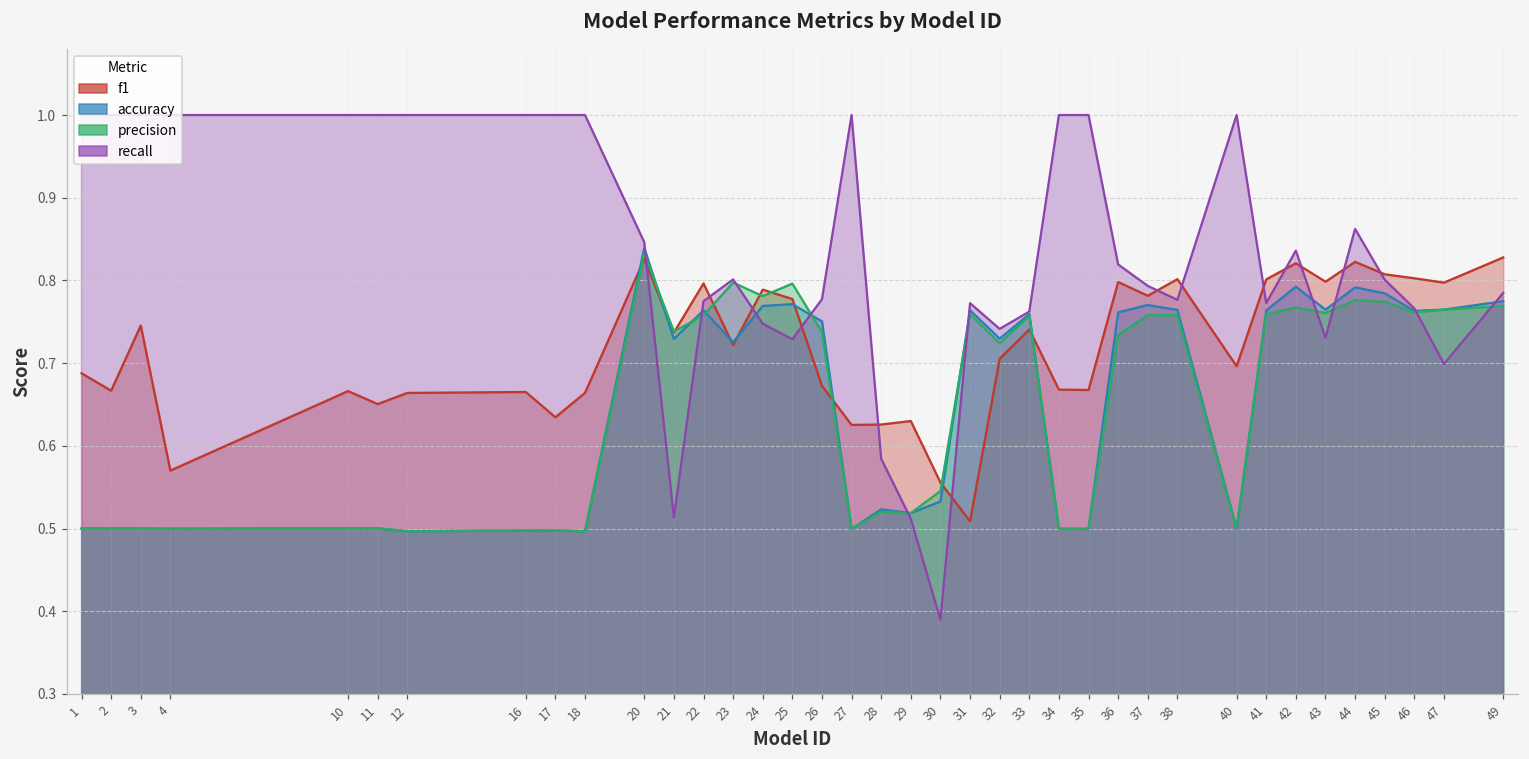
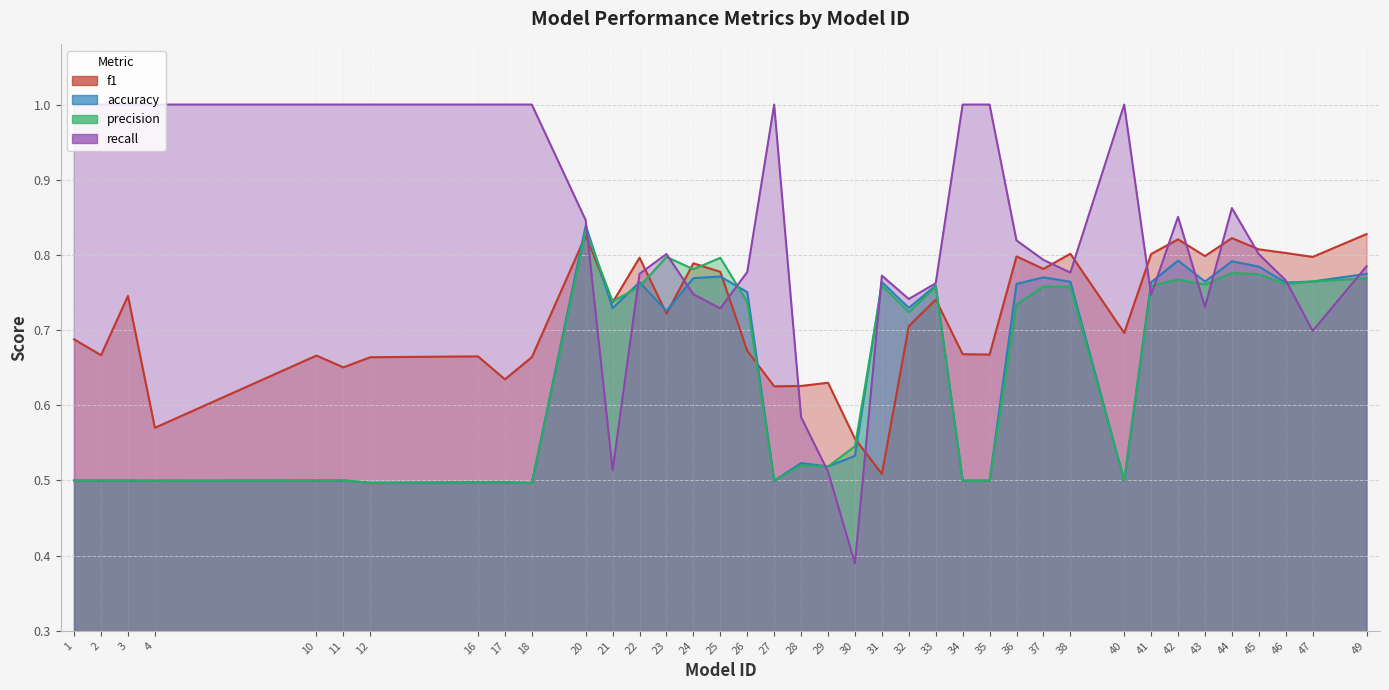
  {
    "f1": {
      "1": 0.69,
      "2": 0.67,
      "3": 0.75,
      "4": 0.57,
      "10": 0.67,
      "11": 0.65,
      "12": 0.66,
      "16": 0.67,
      "17": 0.63,
      "18": 0.66,
      "20": 0.83,
      "22": 0.80,
      "23": 0.72,
      "24": 0.79,
      "25": 0.78,
      "26": 0.67,
      "27": 0.63,
      "28": 0.63,
      "29": 0.63,
      "30": 0.56,
      "31": 0.51,
      "32": 0.71,
      "33": 0.74,
      "34": 0.67,
      "35": 0.67,
      "36": 0.80,
      "37": 0.78,
      "38": 0.80,
      "40": 0.70,
      "41": 0.80,
      "42": 0.82,
      "43": 0.80,
      "44": 0.82,
      "45": 0.81,
      "46": 0.80,
      "47": 0.80,
      "49": 0.83
    },
    "recall": {
      "10": 1.00,
      "11": 1.00,
      "12": 1.00,
      "16": 1.00,
      "17": 1.00,
      "18": 1.00,
      "20": 0.85,
      "21": 0.51,
      "22": 0.77,
      "23": 0.80,
      "24": 0.75,
      "25": 0.73,
      "26": 0.78,
      "27": 1.00,
      "28": 0.58,
      "29": 0.51,
      "30": 0.39,
      "31": 0.77,
      "32": 0.74,
      "34": 1.00,
      "35": 1.00,
      "36": 0.82,
      "37": 0.79,
      "38": 0.78,
      "40": 1.00,
-     "41": 0.77,
-     "42": 0.84,
+     "41": 0.75,
+     "42": 0.85,
      "43": 0.73,
      "44": 0.86,
      "45": 0.80,
      "47": 0.70,
      "49": 0.78
    }
  }
